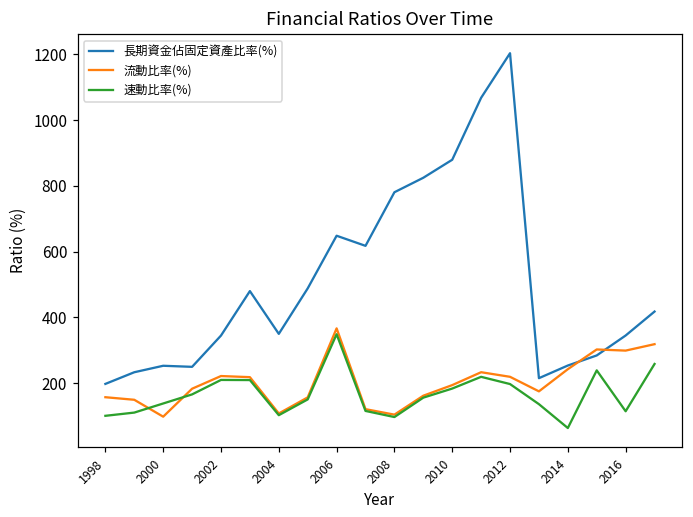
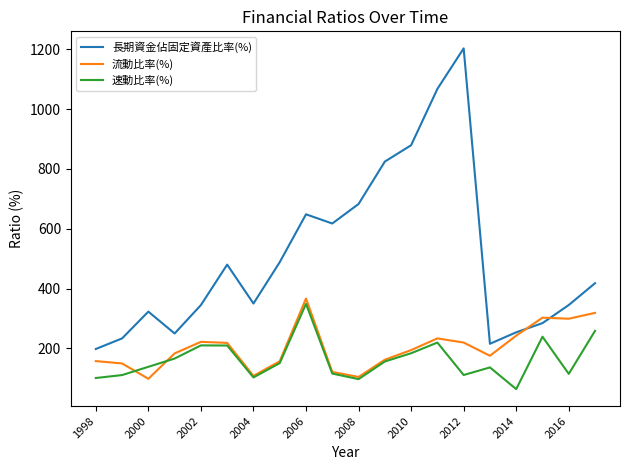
  {
    "長期資金佔固定資產比率(%)": {
      "1998": 200,
-     "2000": 250,
+     "2000": 320,
      "2002": 340,
      "2004": 350,
      "2006": 650,
-     "2008": 780,
+     "2008": 680,
      "2010": 880,
      "2012": 1200,
      "2014": 250,
      "2016": 340
    },
    "流動比率(%)": {
      "1998": 160,
      "2000": 100,
      "2002": 220,
      "2006": 370,
      "2010": 190,
      "2012": 220,
      "2014": 240,
      "2016": 300
    },
    "速動比率(%)": {
      "1998": 100,
      "2000": 140,
      "2002": 210,
      "2006": 350,
      "2010": 180,
-     "2012": 200,
+     "2012": 110,
      "2014": 60,
      "2016": 110
    }
  }
